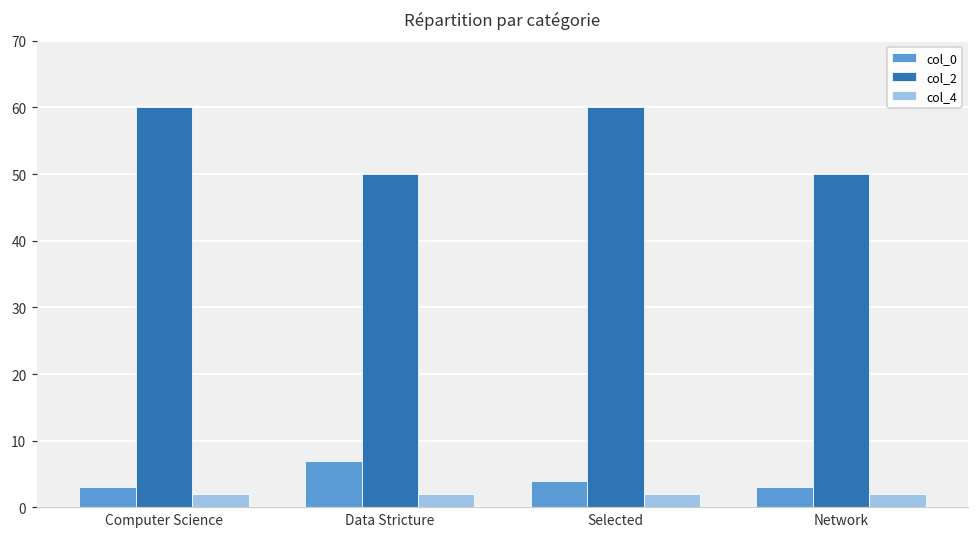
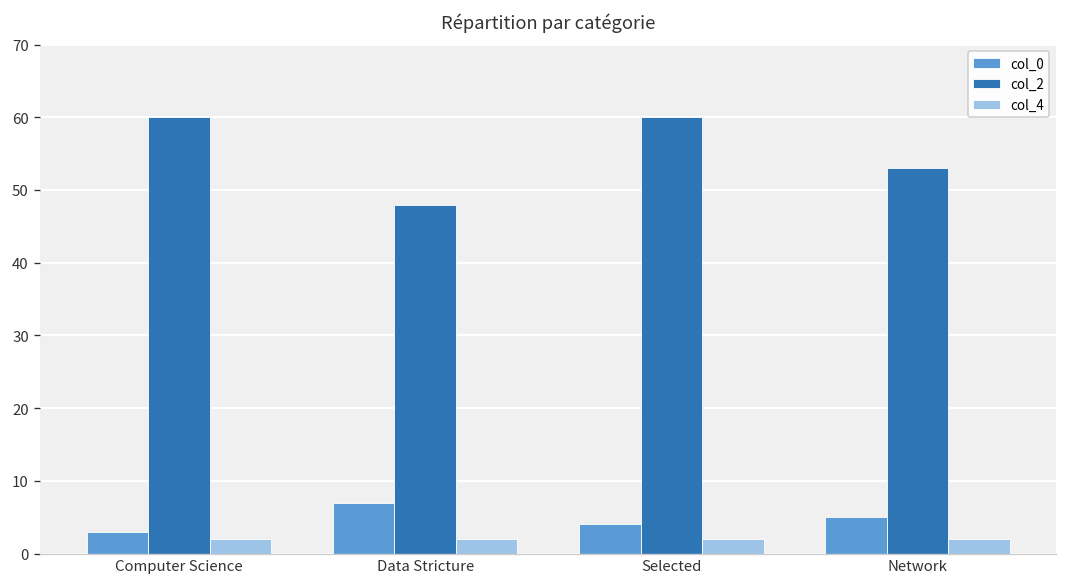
  {
    "col_0": {
      "Computer Science": 3,
      "Data Stricture": 7,
      "Selected": 4,
-     "Network": 3
+     "Network": 5
    },
    "col_2": {
      "Computer Science": 60,
-     "Data Stricture": 50,
+     "Data Stricture": 48,
      "Selected": 60,
-     "Network": 50
+     "Network": 53
    },
    "col_4": {
      "Computer Science": 2,
      "Data Stricture": 2,
      "Selected": 2,
      "Network": 2
    }
  }
